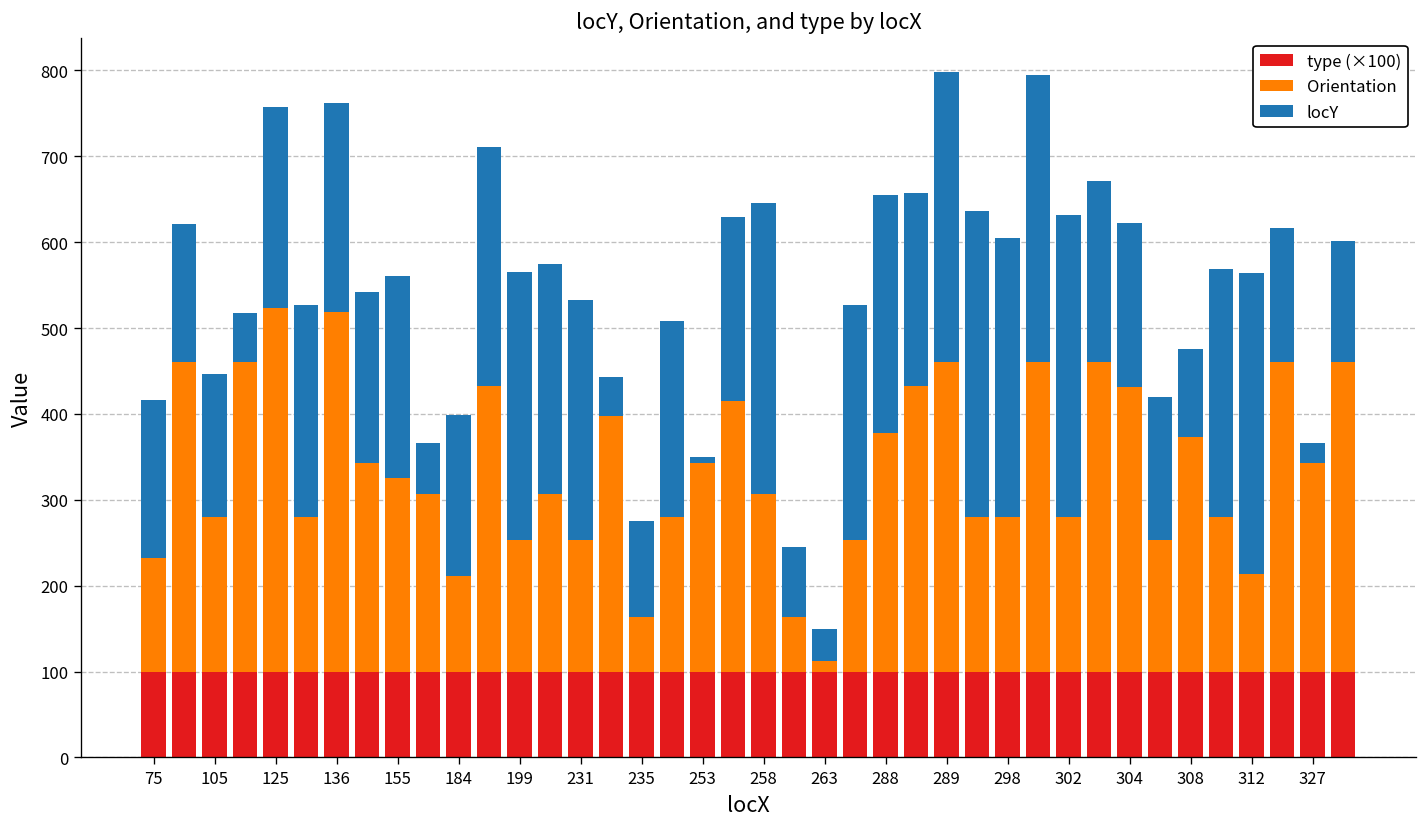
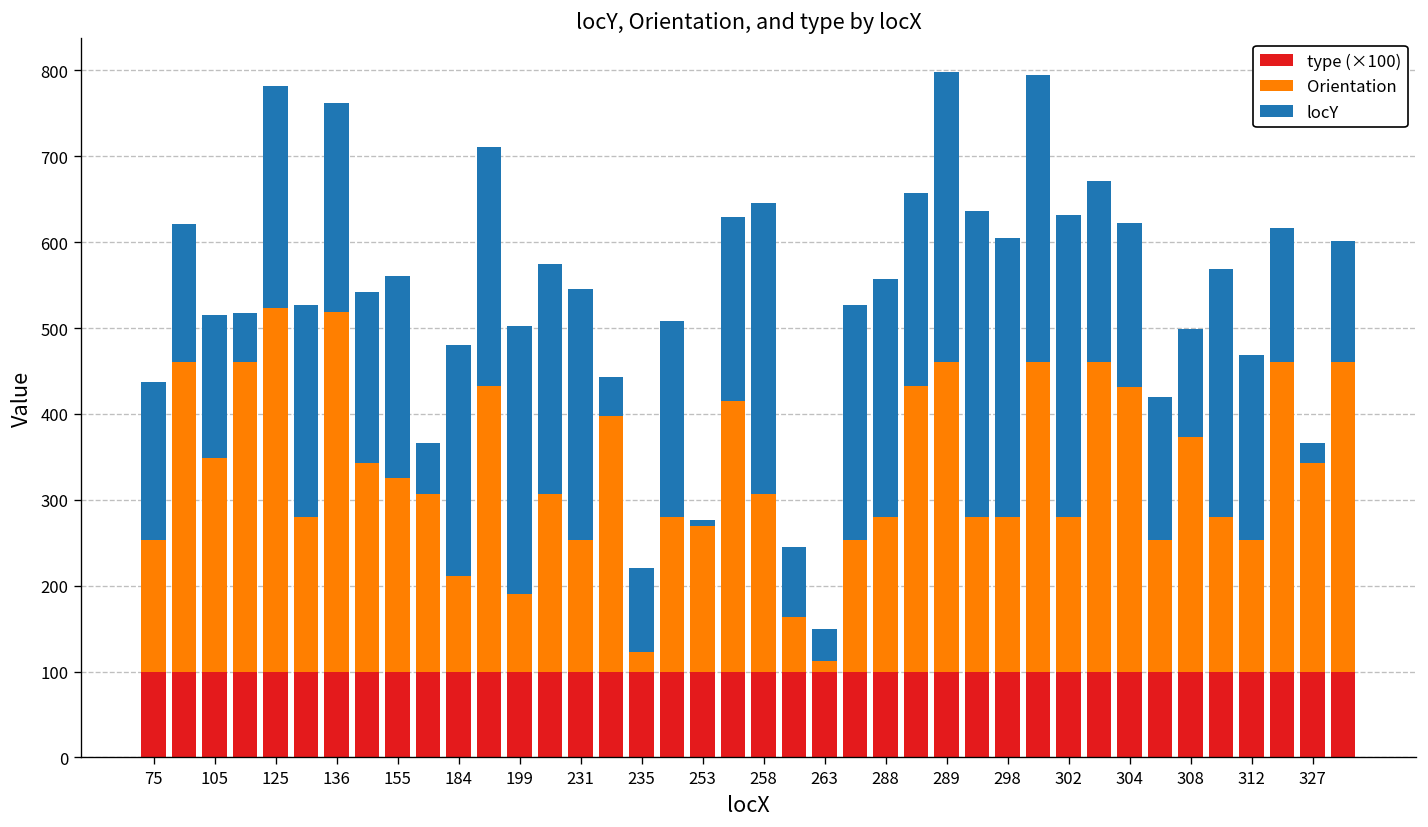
  {
    "type (×100)": {
      "75": 100,
      "105": 100,
      "125": 100,
      "136": 100,
      "155": 100,
      "184": 100,
      "199": 100,
      "231": 100,
      "235": 100,
      "253": 100,
      "258": 100,
      "263": 100,
      "288": 100,
      "289": 100,
      "298": 100,
      "302": 100,
      "304": 100,
      "308": 100,
      "312": 100,
      "327": 100
    },
    "Orientation": {
-     "75": 130,
-     "105": 180,
+     "75": 150,
+     "105": 250,
      "125": 420,
      "136": 420,
      "155": 230,
      "184": 110,
-     "199": 150,
+     "199": 90,
      "231": 150,
-     "235": 60,
-     "253": 240,
+     "235": 20,
+     "253": 170,
      "258": 210,
      "263": 10,
-     "288": 280,
+     "288": 180,
      "289": 360,
      "298": 180,
      "302": 180,
      "304": 330,
      "308": 270,
-     "312": 110,
+     "312": 150,
      "327": 240
    },
    "locY": {
      "75": 180,
      "105": 170,
-     "125": 230,
+     "125": 260,
      "136": 240,
      "155": 240,
-     "184": 190,
+     "184": 270,
      "199": 310,
-     "231": 280,
-     "235": 110,
+     "231": 290,
+     "235": 100,
      "253": 10,
      "258": 340,
      "263": 40,
      "288": 280,
      "289": 340,
      "298": 330,
      "302": 350,
      "304": 190,
-     "308": 100,
-     "312": 350,
+     "308": 130,
+     "312": 220,
      "327": 20
    }
  }
